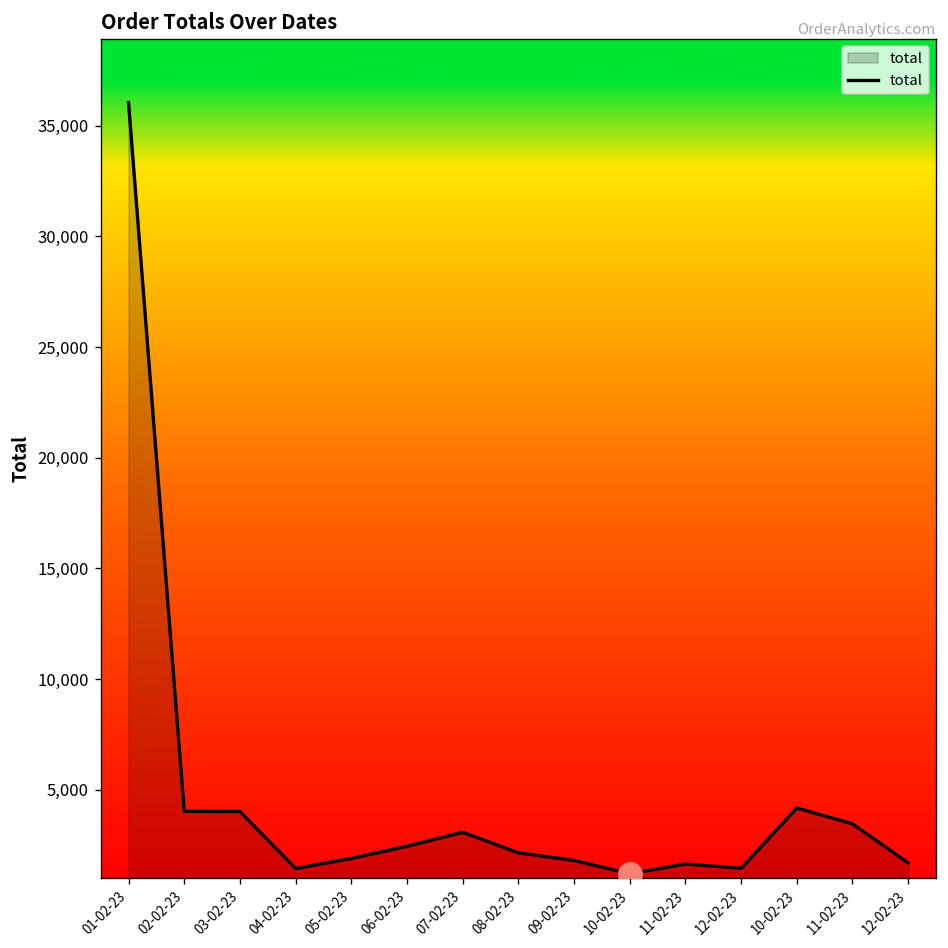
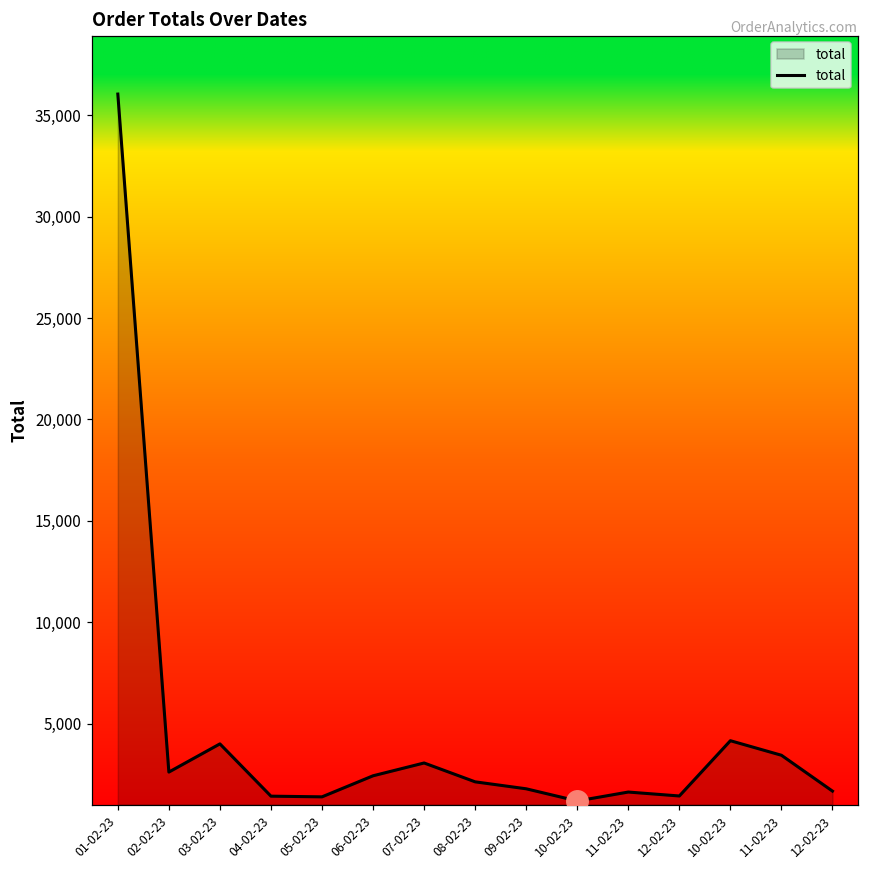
  {
    "total": {
      "01-02-23": "36,000",
-     "02-02-23": "4,000",
+     "02-02-23": "2,600",
      "03-02-23": "4,000",
      "04-02-23": "1,400",
-     "05-02-23": "1,900",
+     "05-02-23": "1,400",
      "06-02-23": "2,400",
      "07-02-23": "3,100",
      "08-02-23": "2,100",
      "09-02-23": "1,800"
    }
  }
